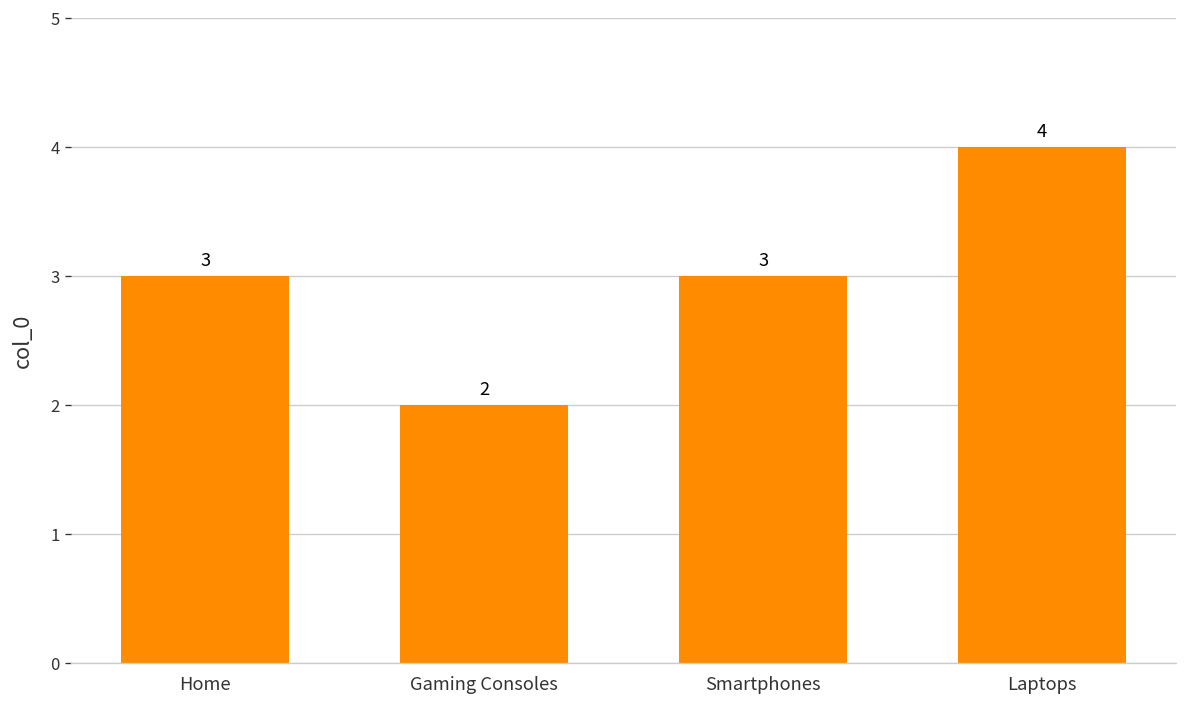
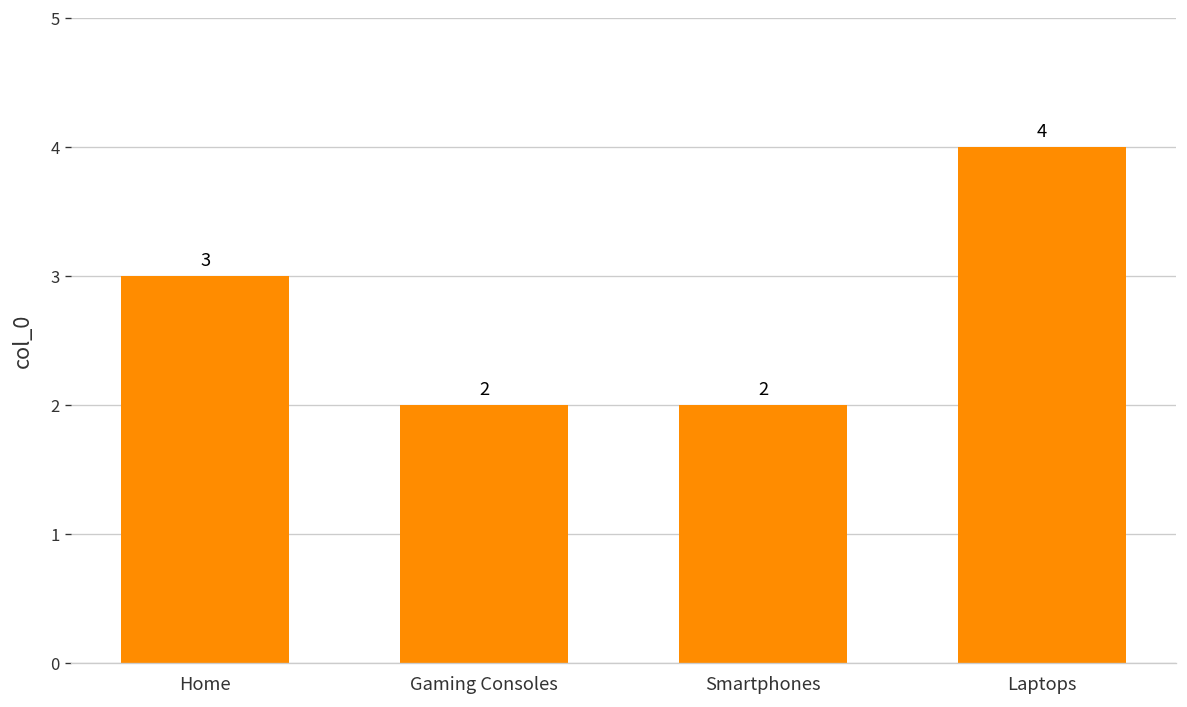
  {
    "Home": 3,
    "Gaming Consoles": 2,
-   "Smartphones": 3,
+   "Smartphones": 2,
    "Laptops": 4
  }
